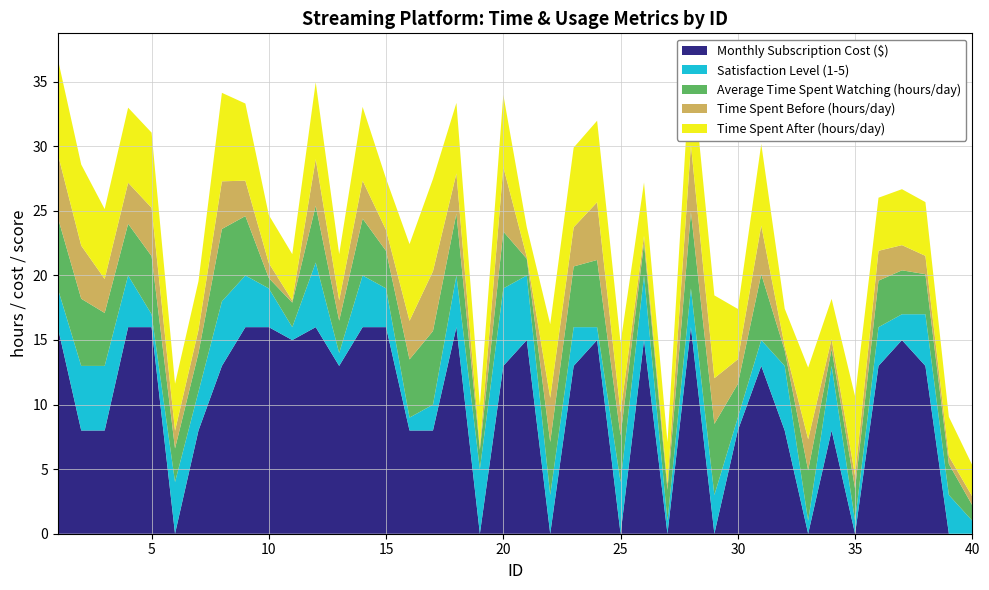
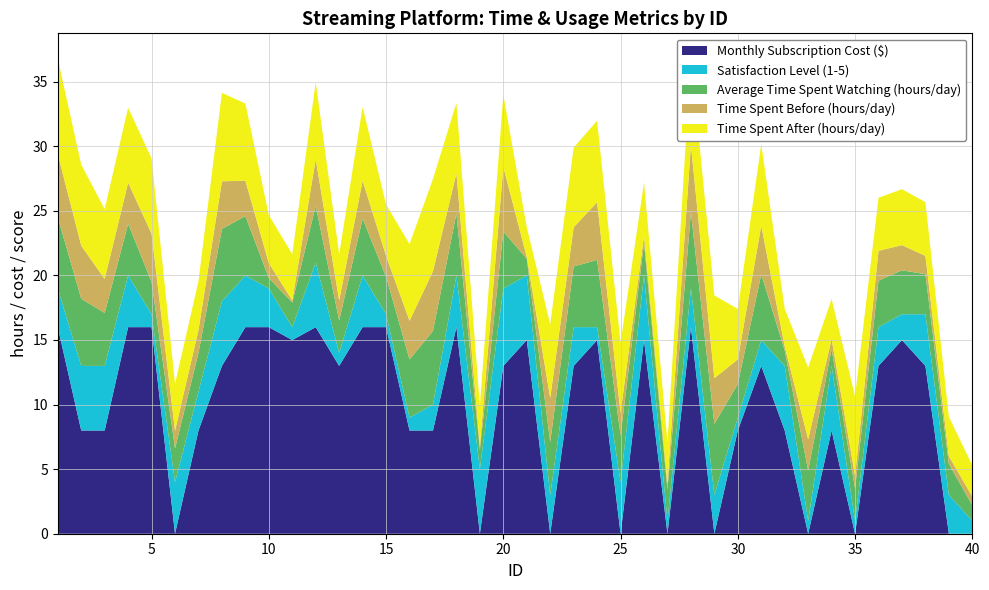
  {
    "Monthly Subscription Cost ($)": {
      "5": 16.0,
      "10": 16.0,
      "15": 16.0,
      "20": 13.0,
      "25": 0.0,
      "30": 8.0,
      "35": 0.0,
      "40": 0.0
    },
    "Satisfaction Level (1-5)": {
      "5": 1,
      "10": 3,
-     "15": 3,
+     "15": 1,
      "20": 6,
      "25": 4,
      "30": 1,
      "35": 1,
      "40": 1
    },
    "Average Time Spent Watching (hours/day)": {
-     "5": 4.5,
+     "5": 2.5,
      "10": 0.8,
      "15": 2.9,
      "20": 4.4,
      "25": 3.6,
      "30": 2.6,
      "35": 2.5,
      "40": 1.2
    },
    "Time Spent Before (hours/day)": {
      "5": 3.7,
      "10": 1.2,
      "15": 1.6,
      "20": 5.0,
      "25": 1.8,
      "30": 1.9,
      "35": 1.0,
      "40": 0.7
    },
    "Time Spent After (hours/day)": {
      "5": 5.8,
      "10": 3.7,
      "15": 4.0,
      "20": 5.6,
      "25": 5.4,
      "30": 3.9,
      "35": 6.2,
      "40": 2.4
    }
  }
